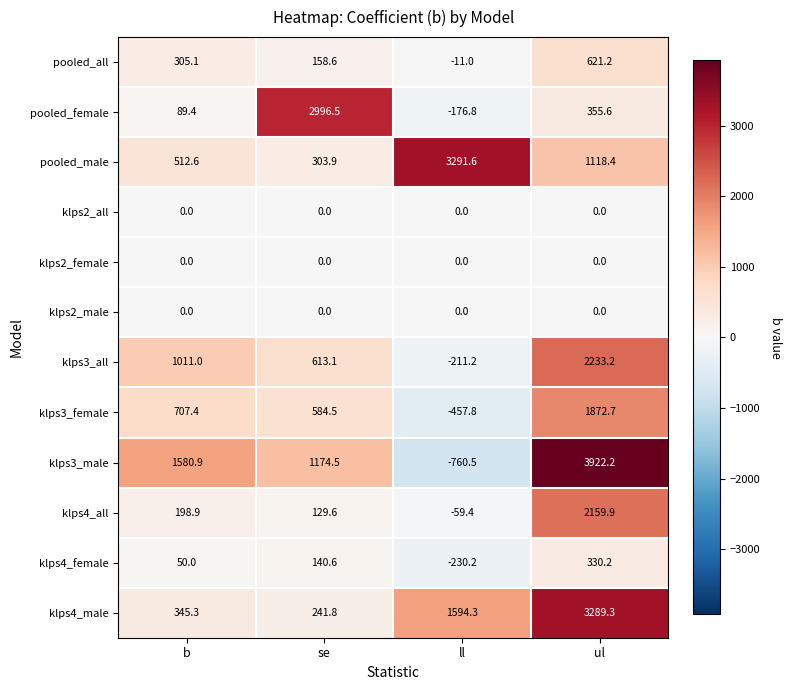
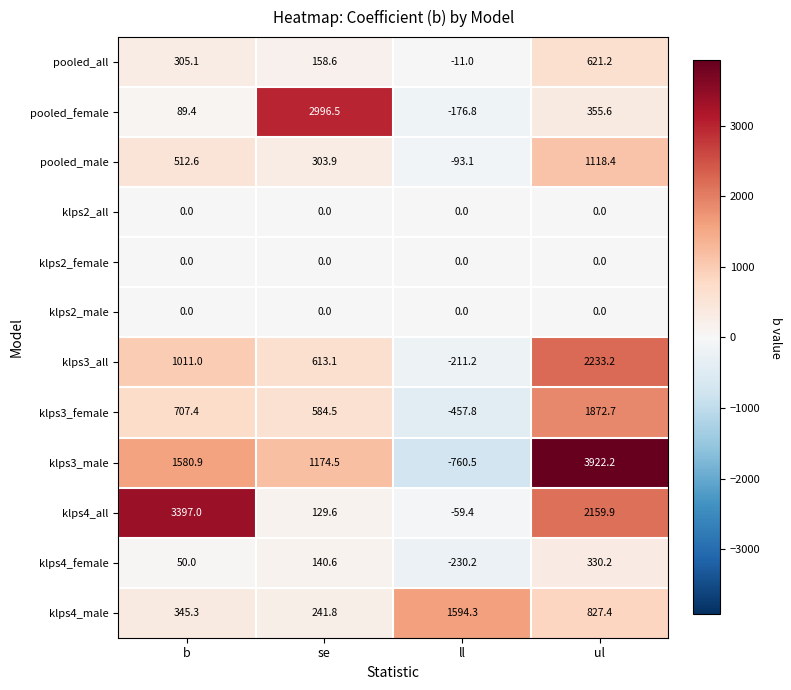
  {
    "pooled_all": {
      "b": 305.1,
      "se": 158.6,
      "ll": -11.0,
      "ul": 621.2
    },
    "pooled_female": {
      "b": 89.4,
      "se": 2996.5,
      "ll": -176.8,
      "ul": 355.6
    },
    "pooled_male": {
      "b": 512.6,
      "se": 303.9,
-     "ll": 3291.6,
+     "ll": -93.1,
      "ul": 1118.4
    },
    "klps2_all": {
      "b": 0.0,
      "se": 0.0,
      "ll": 0.0,
      "ul": 0.0
    },
    "klps2_female": {
      "b": 0.0,
      "se": 0.0,
      "ll": 0.0,
      "ul": 0.0
    },
    "klps2_male": {
      "b": 0.0,
      "se": 0.0,
      "ll": 0.0,
      "ul": 0.0
    },
    "klps3_all": {
      "b": 1011.0,
      "se": 613.1,
      "ll": -211.2,
      "ul": 2233.2
    },
    "klps3_female": {
      "b": 707.4,
      "se": 584.5,
      "ll": -457.8,
      "ul": 1872.7
    },
    "klps3_male": {
      "b": 1580.9,
      "se": 1174.5,
      "ll": -760.5,
      "ul": 3922.2
    },
    "klps4_all": {
-     "b": 198.9,
+     "b": 3397.0,
      "se": 129.6,
      "ll": -59.4,
      "ul": 2159.9
    },
    "klps4_female": {
      "b": 50.0,
      "se": 140.6,
      "ll": -230.2,
      "ul": 330.2
    },
    "klps4_male": {
      "b": 345.3,
      "se": 241.8,
      "ll": 1594.3,
-     "ul": 3289.3
+     "ul": 827.4
    }
  }
